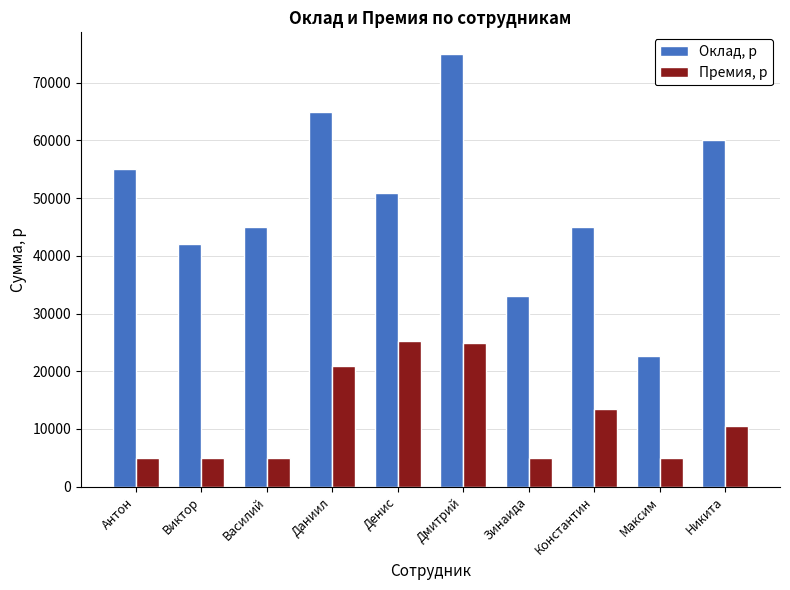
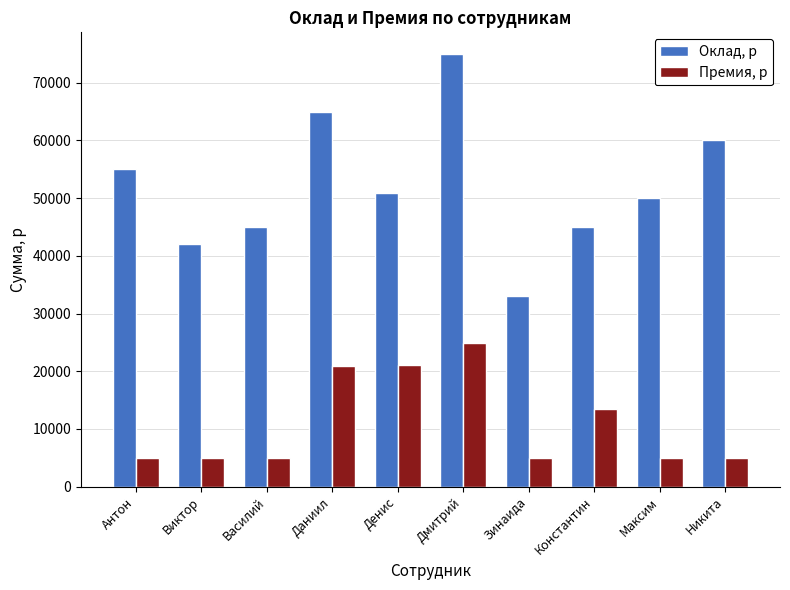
  {
    "Оклад, р": {
      "Антон": 55000,
      "Виктор": 42000,
      "Василий": 45000,
      "Даниил": 65000,
      "Денис": 51000,
      "Дмитрий": 75000,
      "Зинаида": 33000,
      "Константин": 45000,
-     "Максим": 23000,
+     "Максим": 50000,
      "Никита": 60000
    },
    "Премия, р": {
      "Антон": 5000,
      "Виктор": 5000,
      "Василий": 5000,
      "Даниил": 21000,
-     "Денис": 25000,
+     "Денис": 21000,
      "Дмитрий": 25000,
      "Зинаида": 5000,
      "Константин": 14000,
      "Максим": 5000,
-     "Никита": 10000
+     "Никита": 5000
    }
  }
